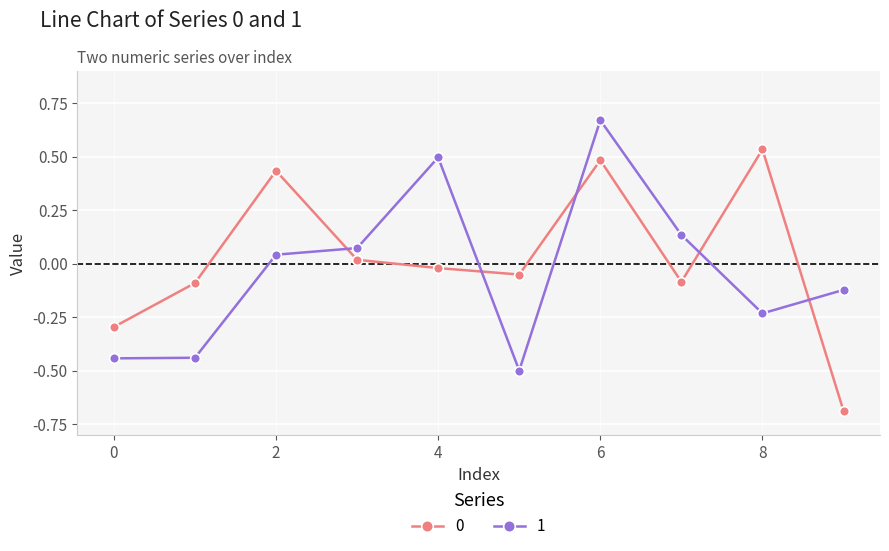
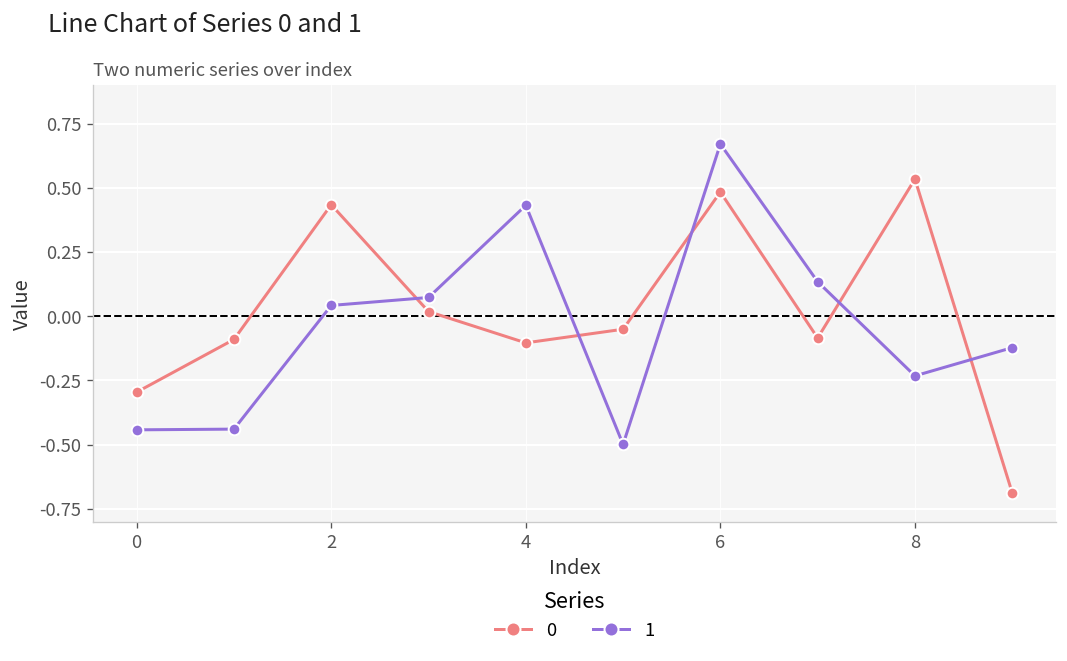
  {
    "0": {
      "0": -0.30,
      "2": 0.43,
-     "4": -0.02,
+     "4": -0.10,
      "6": 0.48,
      "8": 0.53
    },
    "1": {
      "0": -0.44,
      "2": 0.04,
-     "4": 0.50,
+     "4": 0.43,
      "6": 0.67,
      "8": -0.23
    }
  }
